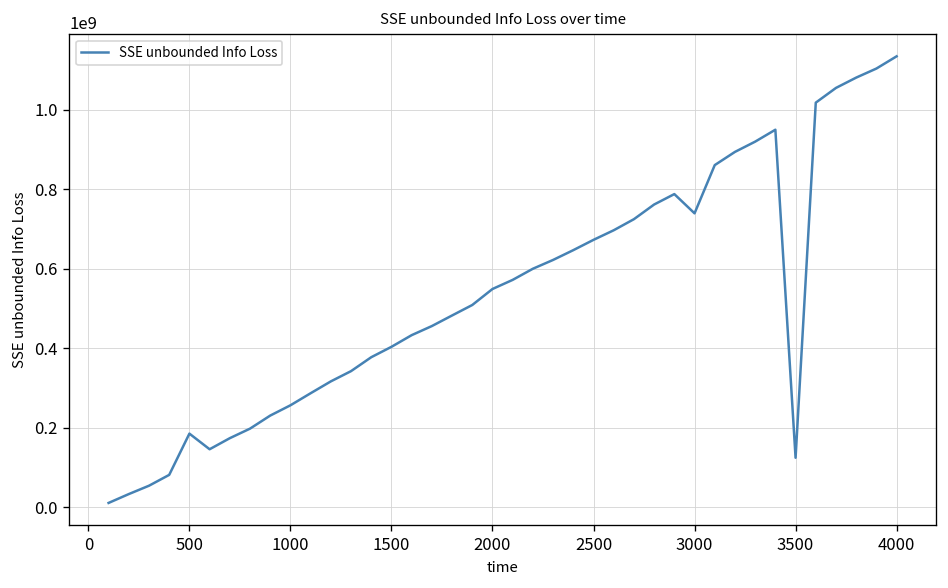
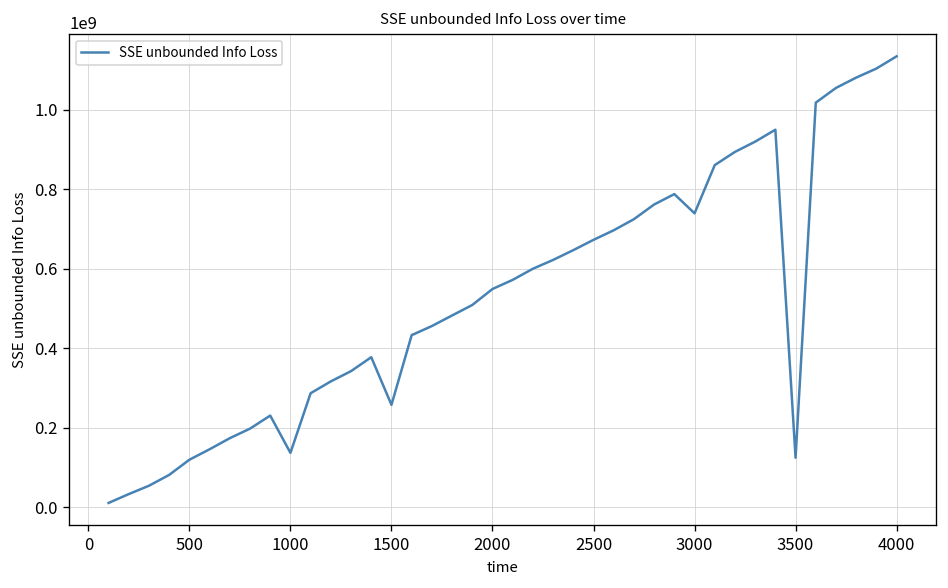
  {
-   "500": 190000000,
-   "1000": 260000000,
-   "1500": 400000000,
+   "500": 120000000,
+   "1000": 140000000,
+   "1500": 260000000,
    "2000": 550000000,
    "2500": 670000000,
    "3000": 740000000,
    "3500": 130000000,
    "4000": 1130000000
  }
